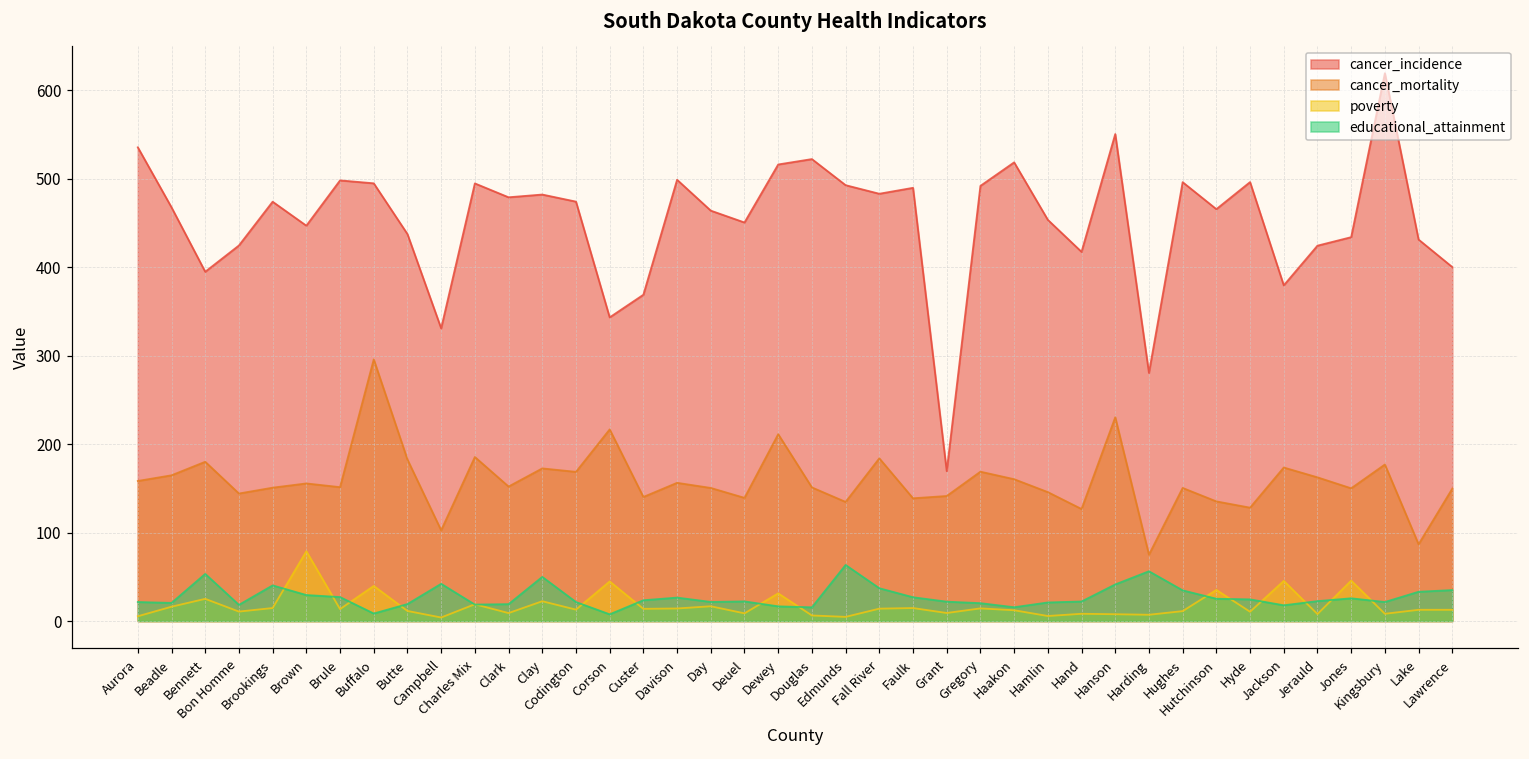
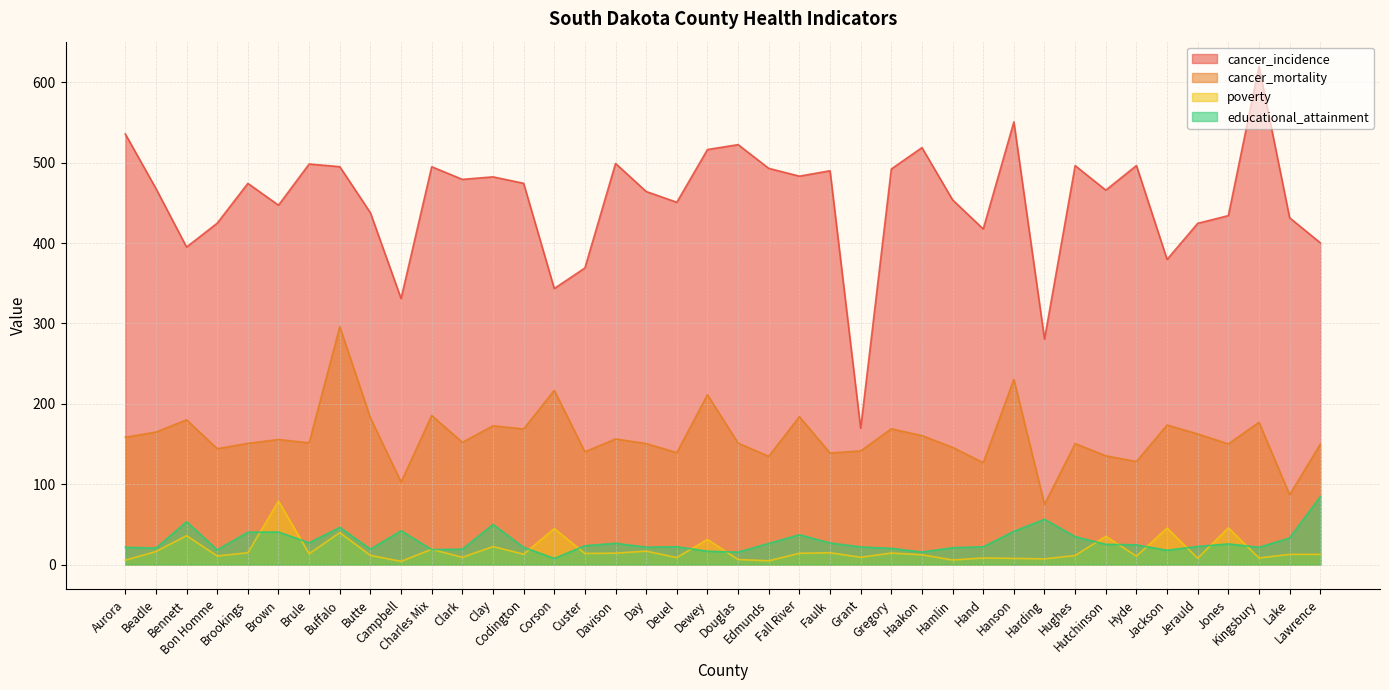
  {
    "poverty": {
      "Aurora": 10,
      "Beadle": 20,
-     "Bennett": 30,
+     "Bennett": 40,
      "Bon Homme": 10,
      "Brookings": 10,
      "Brown": 80,
      "Brule": 10,
      "Buffalo": 40,
      "Butte": 10,
      "Campbell": 0,
      "Clark": 10,
      "Clay": 20,
      "Codington": 10,
      "Corson": 40,
      "Custer": 10,
      "Davison": 10,
      "Day": 20,
      "Deuel": 10,
      "Dewey": 30,
      "Douglas": 10,
      "Edmunds": 0,
      "Fall River": 10,
      "Faulk": 10,
      "Grant": 10,
      "Gregory": 10,
      "Haakon": 10,
      "Hamlin": 10,
      "Hand": 10,
      "Hanson": 10,
      "Harding": 10,
      "Hughes": 10,
      "Hutchinson": 40,
      "Hyde": 10,
      "Jackson": 50,
      "Jerauld": 10,
      "Jones": 50,
      "Kingsbury": 10,
      "Lake": 10,
      "Lawrence": 10
    },
    "educational_attainment": {
      "Aurora": 20,
      "Beadle": 20,
      "Bennett": 50,
      "Bon Homme": 20,
      "Brookings": 40,
-     "Brown": 30,
+     "Brown": 40,
      "Brule": 30,
-     "Buffalo": 10,
+     "Buffalo": 50,
      "Butte": 20,
      "Campbell": 40,
      "Clark": 20,
      "Clay": 50,
      "Codington": 20,
      "Corson": 10,
      "Custer": 20,
      "Davison": 30,
      "Day": 20,
      "Deuel": 20,
      "Dewey": 20,
      "Douglas": 20,
-     "Edmunds": 60,
+     "Edmunds": 30,
      "Fall River": 40,
      "Faulk": 30,
      "Grant": 20,
      "Gregory": 20,
      "Haakon": 20,
      "Hamlin": 20,
      "Hand": 20,
      "Hanson": 40,
      "Harding": 60,
      "Hughes": 30,
      "Hutchinson": 30,
      "Hyde": 20,
      "Jackson": 20,
      "Jerauld": 20,
      "Jones": 30,
      "Kingsbury": 20,
      "Lake": 30,
-     "Lawrence": 40
+     "Lawrence": 80
    }
  }
